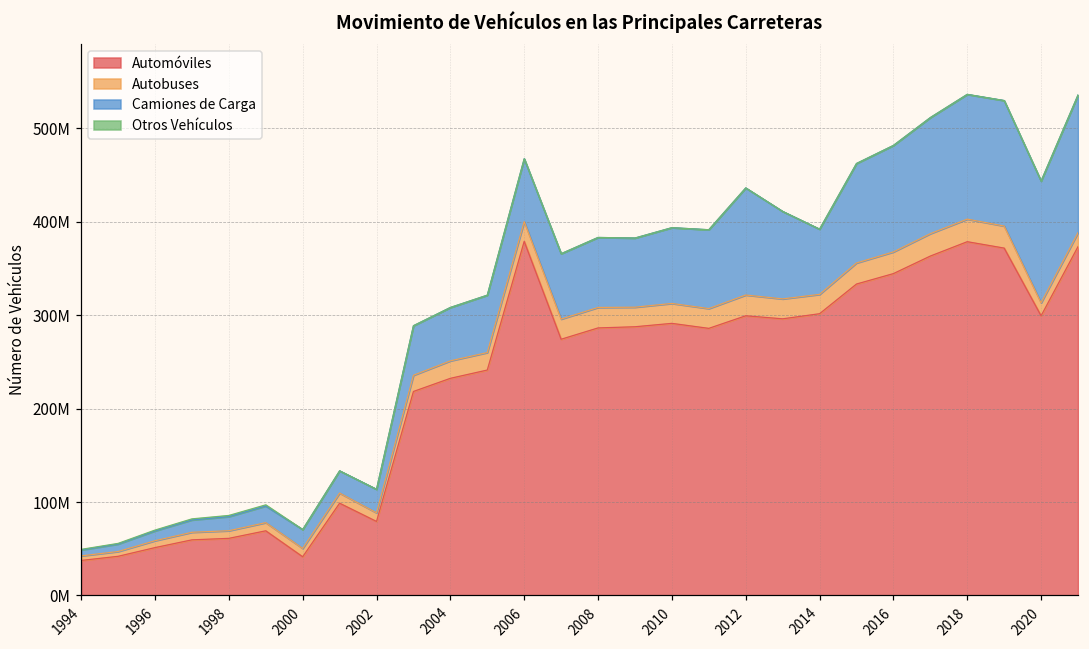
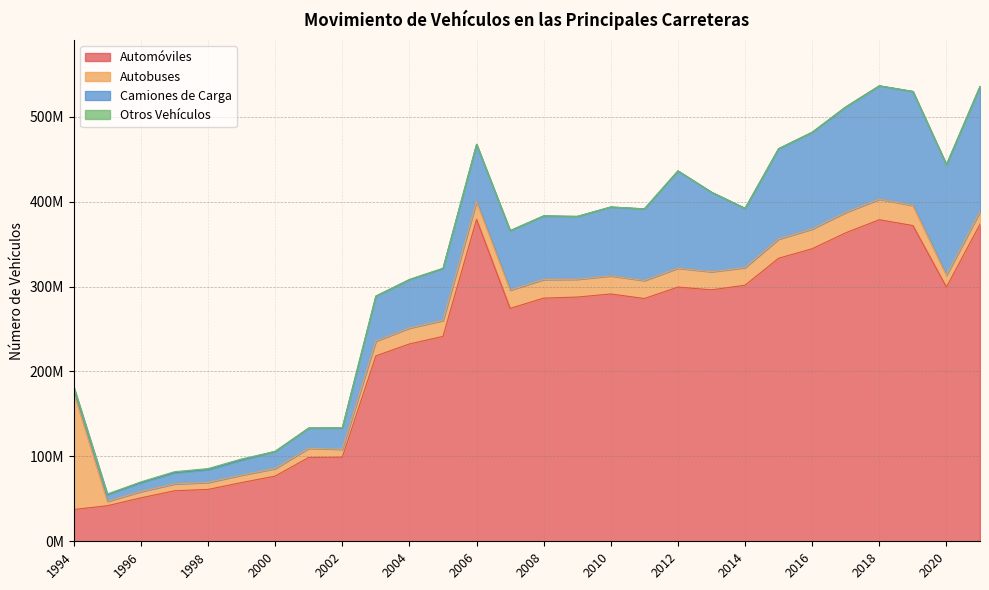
  {
    "Automóviles": {
      "1994": 40000000,
      "1996": 50000000,
      "1998": 60000000,
-     "2000": 40000000,
-     "2002": 80000000,
+     "2000": 80000000,
+     "2002": 100000000,
      "2004": 230000000,
      "2006": 380000000,
      "2008": 290000000,
      "2010": 290000000,
      "2012": 300000000,
      "2014": 300000000,
      "2016": 340000000,
      "2018": 380000000,
      "2020": 300000000
    },
    "Autobuses": {
-     "1994": 0,
+     "1994": 140000000,
      "1996": 10000000,
      "1998": 10000000,
      "2000": 10000000,
      "2002": 10000000,
      "2004": 20000000,
      "2006": 20000000,
      "2008": 20000000,
      "2010": 20000000,
      "2012": 20000000,
      "2014": 20000000,
      "2016": 20000000,
      "2018": 20000000,
      "2020": 10000000
    }
  }
